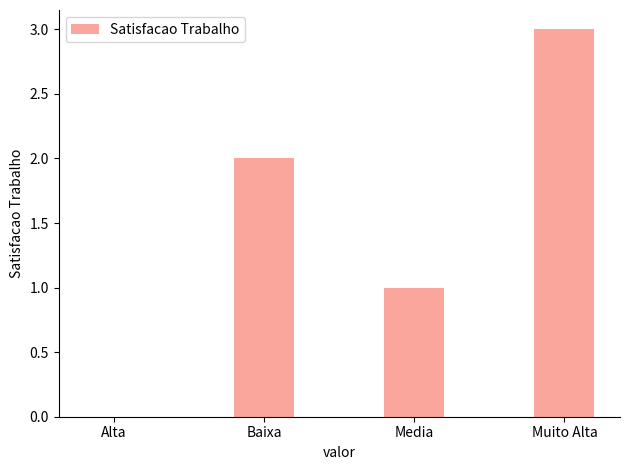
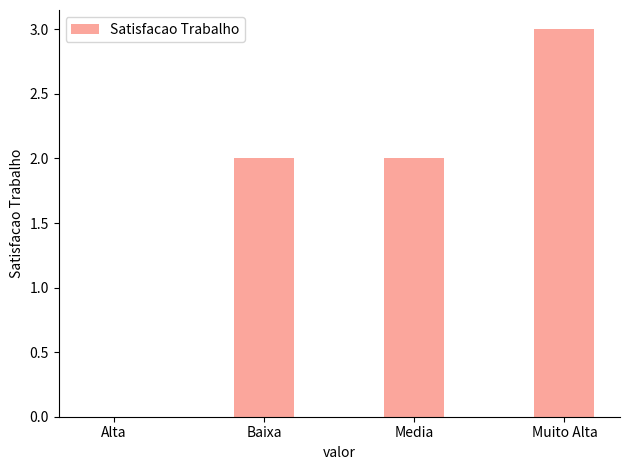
  {
    "Alta": 0,
    "Baixa": 2,
-   "Media": 1,
+   "Media": 2,
    "Muito Alta": 3
  }
